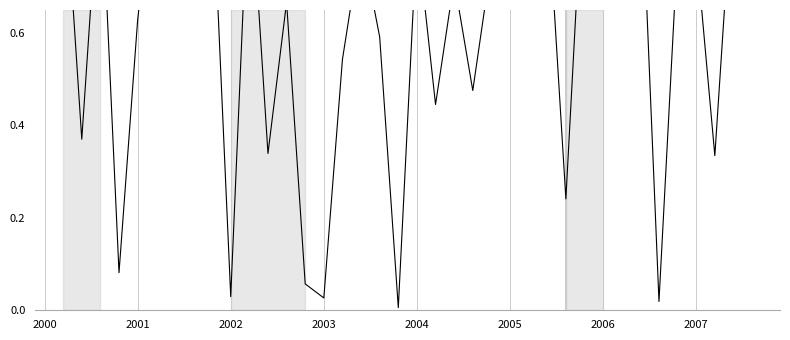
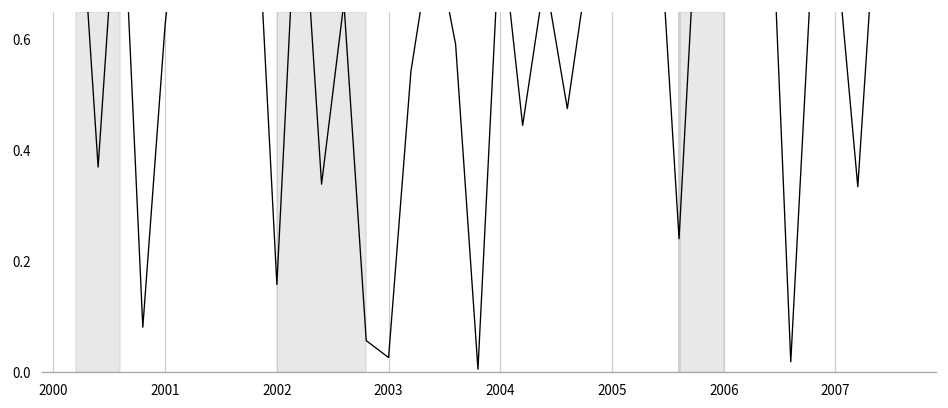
  {
    "2001": 0.63,
-   "2002": 0.03,
+   "2002": 0.16,
    "2003": 0.03
  }
